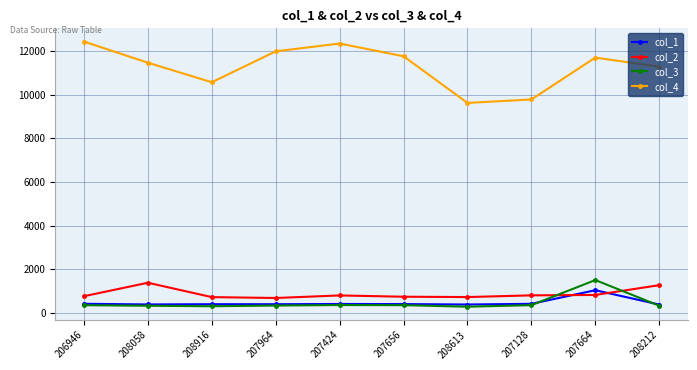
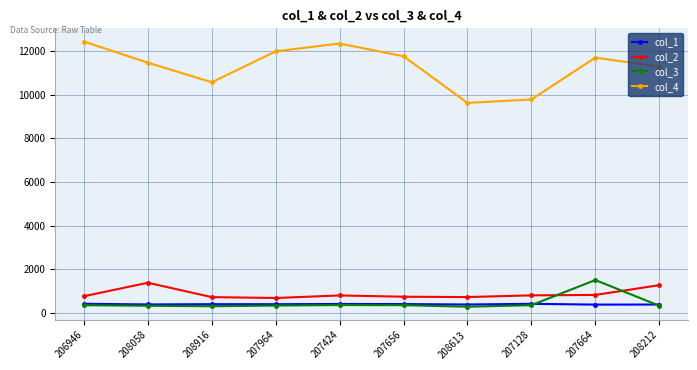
  {
    "col_1": {
-     "207664": 1000
+     "207664": 400
    },
    "col_2": {
      "206946": 800,
      "208058": 1400,
      "208916": 700,
      "207964": 700,
      "207424": 800,
      "207656": 700,
      "208613": 700,
      "207128": 800,
      "207664": 800,
      "208212": 1300
    },
    "col_3": {
      "207664": 1500
    },
    "col_4": {
      "206946": 12400,
      "208058": 11500,
      "208916": 10600,
      "207964": 12000,
      "207424": 12300,
      "207656": 11800,
      "208613": 9600,
      "207128": 9800,
      "207664": 11700
    }
  }
